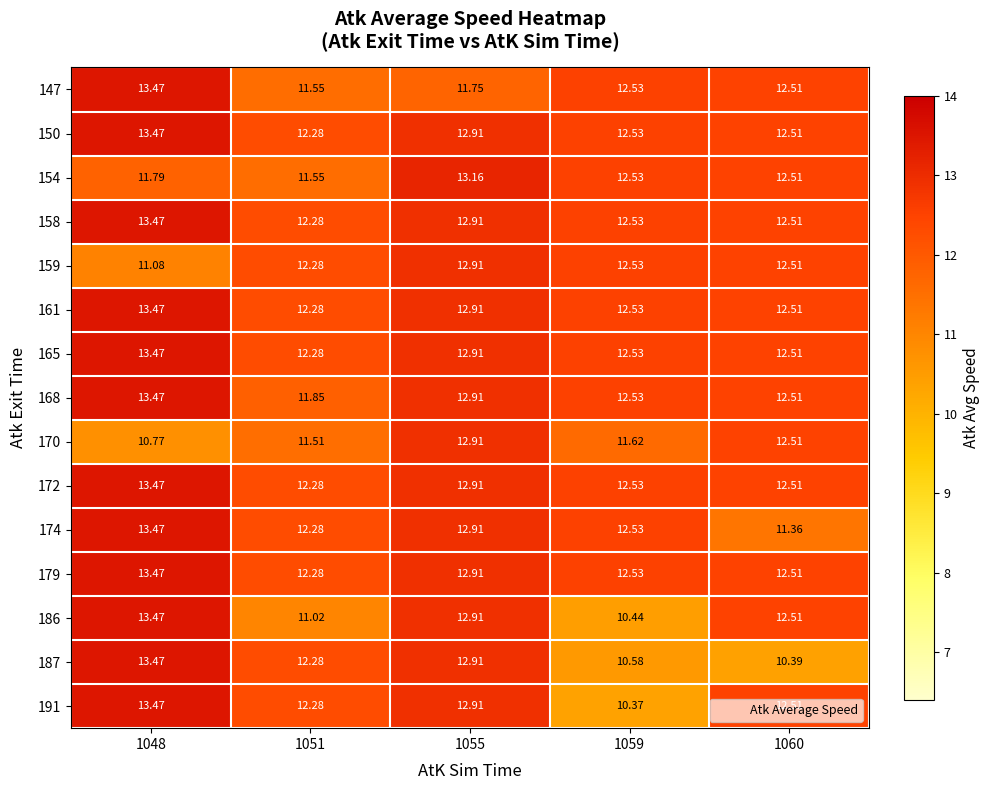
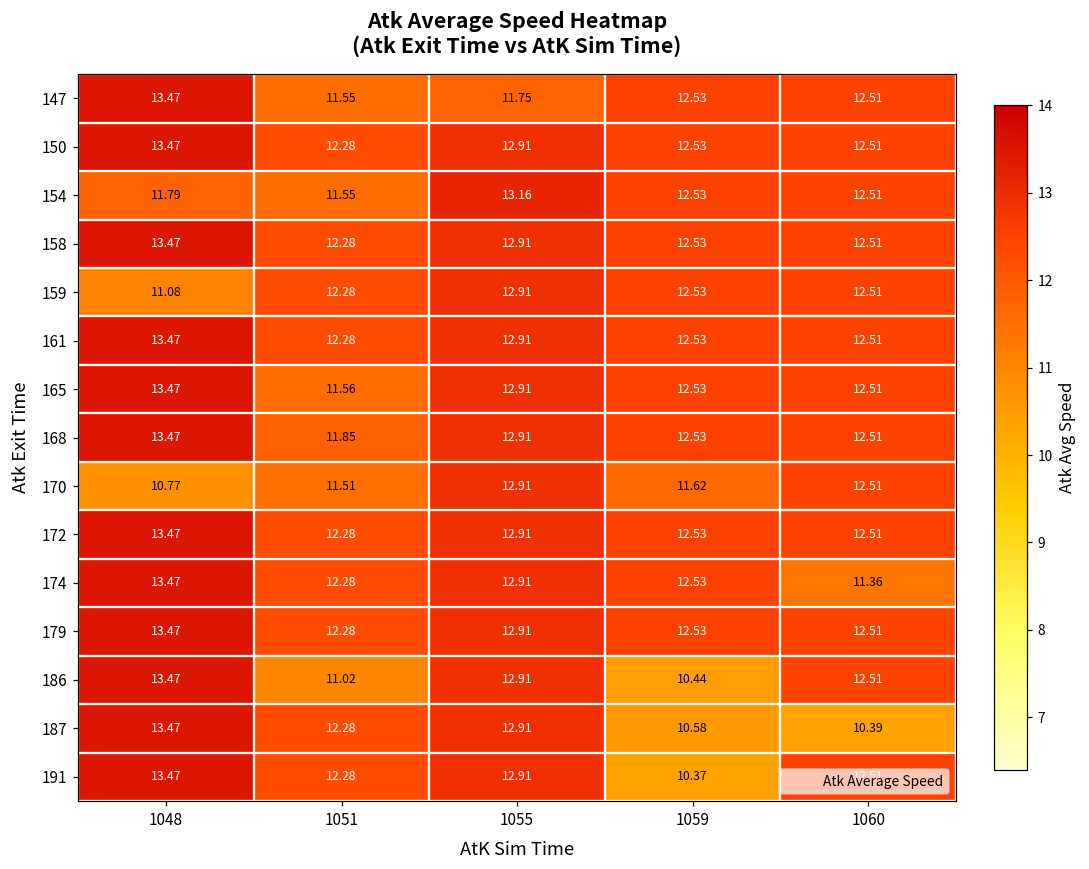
  {
    "147": {
      "1048": 13.47,
      "1051": 11.55,
      "1055": 11.75,
      "1059": 12.53,
      "1060": 12.51
    },
    "150": {
      "1048": 13.47,
      "1051": 12.28,
      "1055": 12.91,
      "1059": 12.53,
      "1060": 12.51
    },
    "154": {
      "1048": 11.79,
      "1051": 11.55,
      "1055": 13.16,
      "1059": 12.53,
      "1060": 12.51
    },
    "158": {
      "1048": 13.47,
      "1051": 12.28,
      "1055": 12.91,
      "1059": 12.53,
      "1060": 12.51
    },
    "159": {
      "1048": 11.08,
      "1051": 12.28,
      "1055": 12.91,
      "1059": 12.53,
      "1060": 12.51
    },
    "161": {
      "1048": 13.47,
      "1051": 12.28,
      "1055": 12.91,
      "1059": 12.53,
      "1060": 12.51
    },
    "165": {
      "1048": 13.47,
-     "1051": 12.28,
+     "1051": 11.56,
      "1055": 12.91,
      "1059": 12.53,
      "1060": 12.51
    },
    "168": {
      "1048": 13.47,
      "1051": 11.85,
      "1055": 12.91,
      "1059": 12.53,
      "1060": 12.51
    },
    "170": {
      "1048": 10.77,
      "1051": 11.51,
      "1055": 12.91,
      "1059": 11.62,
      "1060": 12.51
    },
    "172": {
      "1048": 13.47,
      "1051": 12.28,
      "1055": 12.91,
      "1059": 12.53,
      "1060": 12.51
    },
    "174": {
      "1048": 13.47,
      "1051": 12.28,
      "1055": 12.91,
      "1059": 12.53,
      "1060": 11.36
    },
    "179": {
      "1048": 13.47,
      "1051": 12.28,
      "1055": 12.91,
      "1059": 12.53,
      "1060": 12.51
    },
    "186": {
      "1048": 13.47,
      "1051": 11.02,
      "1055": 12.91,
      "1059": 10.44,
      "1060": 12.51
    },
    "187": {
      "1048": 13.47,
      "1051": 12.28,
      "1055": 12.91,
      "1059": 10.58,
      "1060": 10.39
    },
    "191": {
      "1048": 13.47,
      "1051": 12.28,
      "1055": 12.91,
      "1059": 10.37
    }
  }
